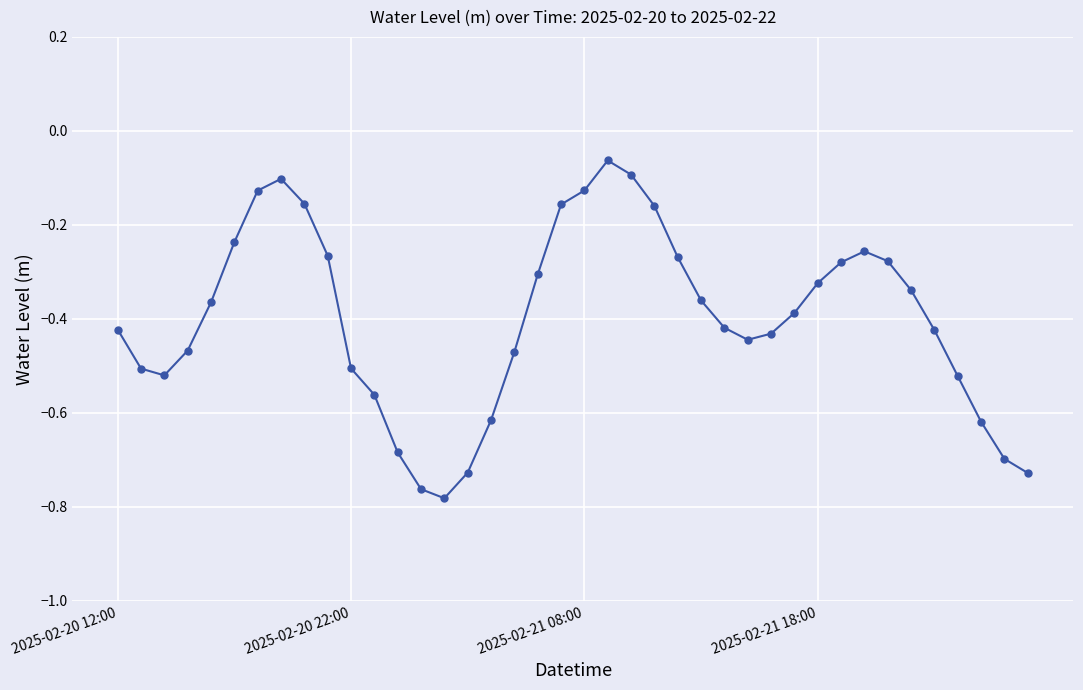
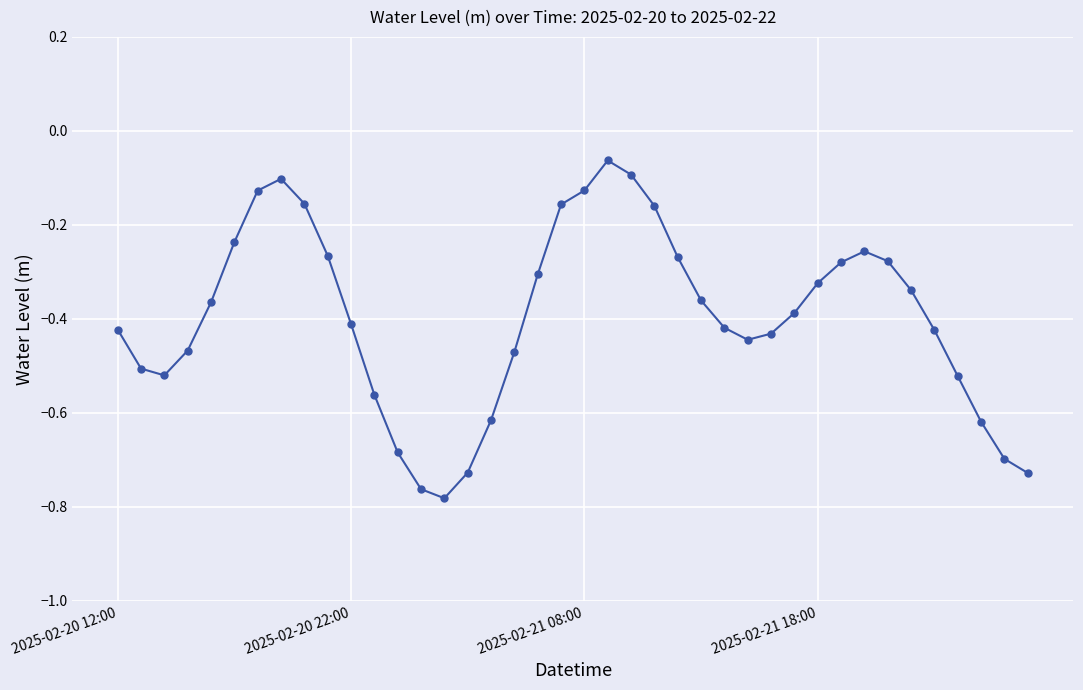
  {
    "2025-02-20 12:00": -0.42,
-   "2025-02-20 22:00": -0.51,
+   "2025-02-20 22:00": -0.41,
    "2025-02-21 08:00": -0.13,
    "2025-02-21 18:00": -0.32
  }
